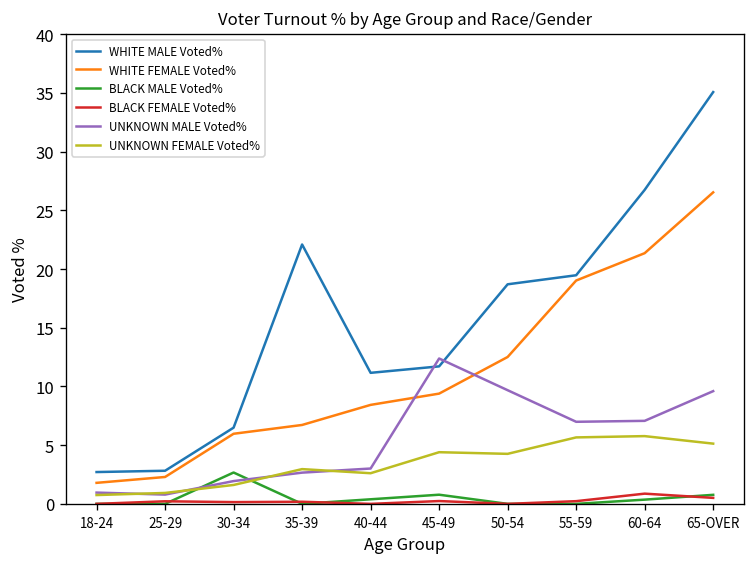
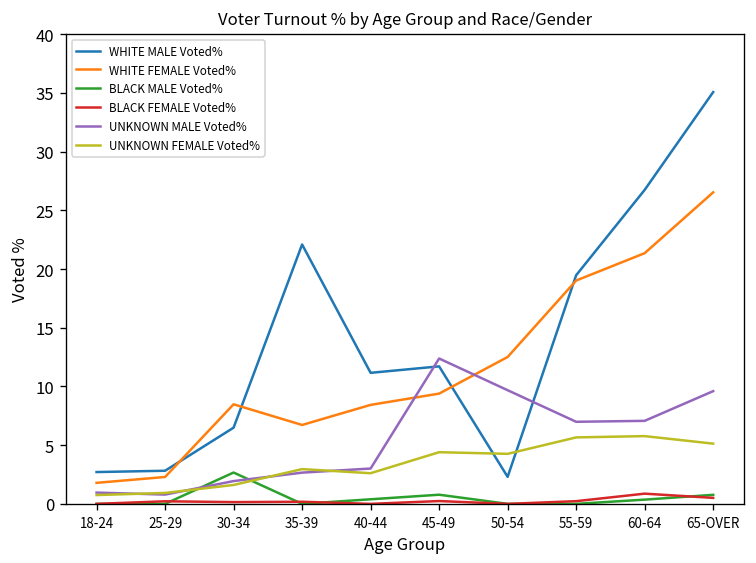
  {
    "WHITE MALE Voted%": {
      "18-24": 3,
      "25-29": 3,
      "30-34": 6,
      "35-39": 22,
      "40-44": 11,
      "45-49": 12,
-     "50-54": 19,
+     "50-54": 2,
      "55-59": 19,
      "60-64": 27,
      "65-OVER": 35
    },
    "WHITE FEMALE Voted%": {
      "18-24": 2,
      "25-29": 2,
-     "30-34": 6,
+     "30-34": 8,
      "35-39": 7,
      "40-44": 8,
      "45-49": 9,
      "50-54": 13,
      "55-59": 19,
      "60-64": 21,
      "65-OVER": 27
    },
    "BLACK MALE Voted%": {
      "30-34": 3,
      "40-44": 0,
      "45-49": 1,
      "60-64": 0
    },
    "BLACK FEMALE Voted%": {
      "30-34": 0,
      "40-44": 0,
      "45-49": 0,
      "60-64": 1
    },
    "UNKNOWN MALE Voted%": {
      "30-34": 2,
      "35-39": 3,
      "40-44": 3,
      "45-49": 12,
      "50-54": 10,
      "55-59": 7,
      "60-64": 7,
      "65-OVER": 10
    },
    "UNKNOWN FEMALE Voted%": {
      "30-34": 2,
      "35-39": 3,
      "40-44": 3,
      "45-49": 4,
      "50-54": 4,
      "55-59": 6,
      "60-64": 6,
      "65-OVER": 5
    }
  }
